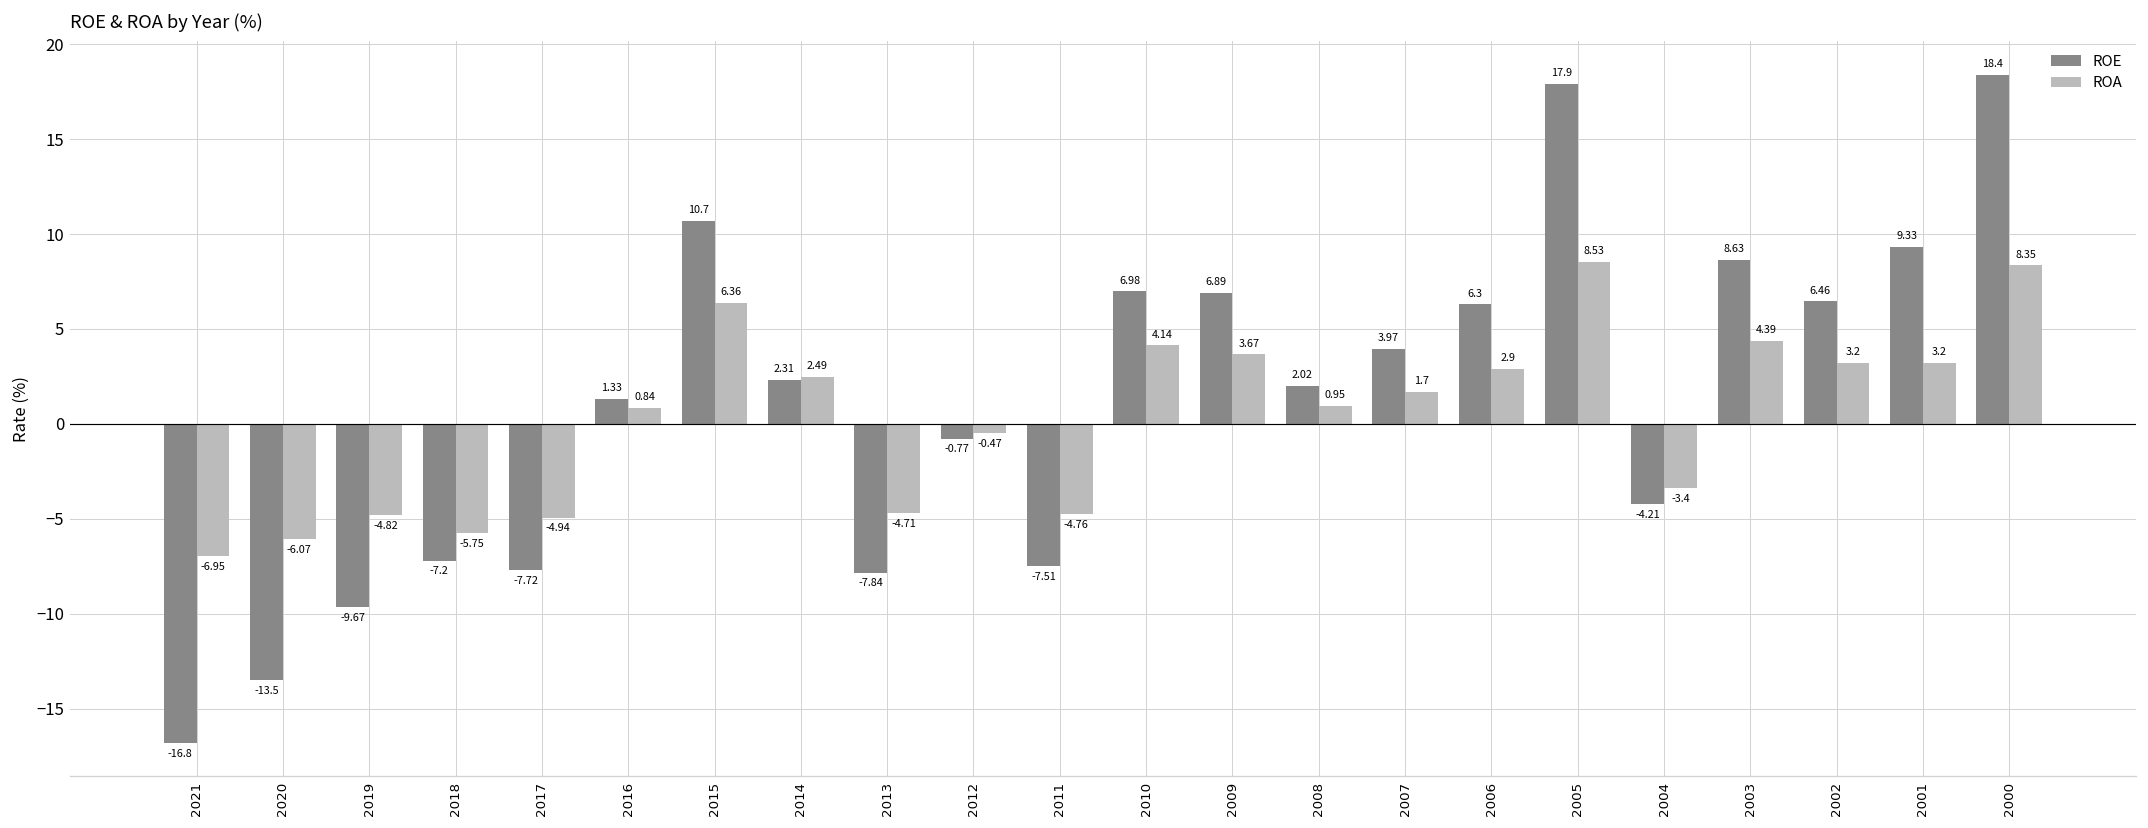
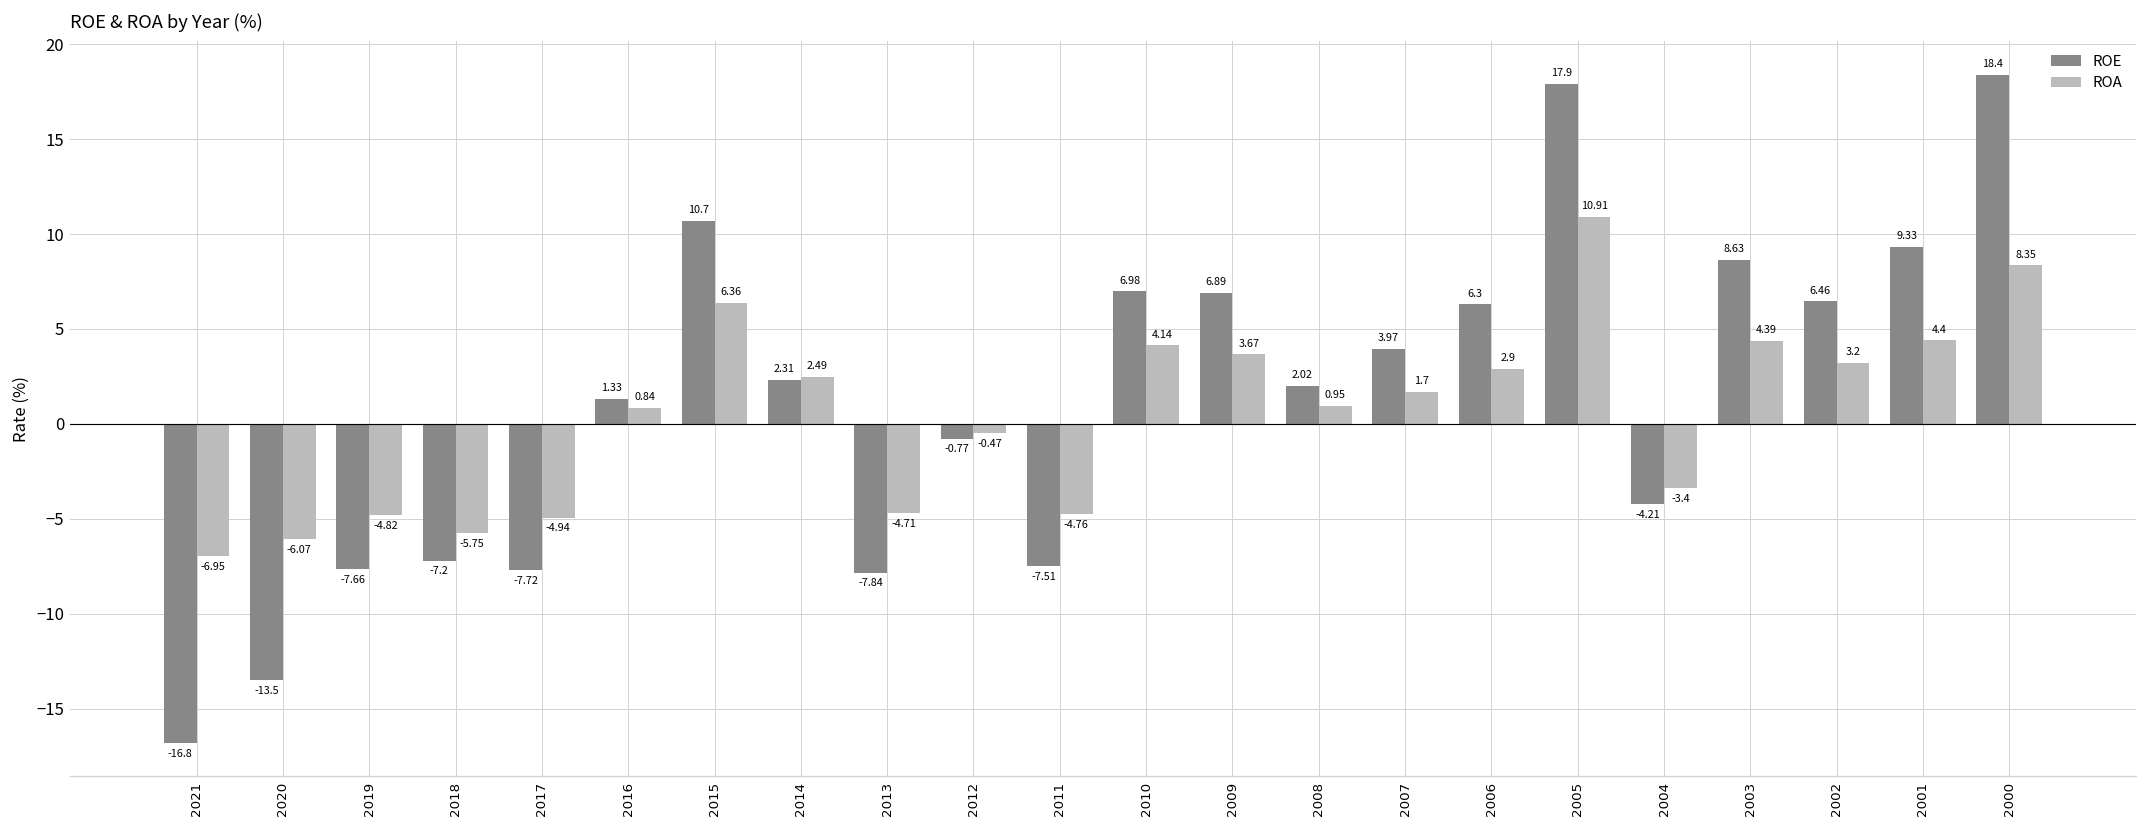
  {
    "ROE": {
      "2021": -16.8,
      "2020": -13.5,
-     "2019": -9.67,
+     "2019": -7.66,
      "2018": -7.2,
      "2017": -7.72,
      "2016": 1.33,
      "2015": 10.7,
      "2014": 2.31,
      "2013": -7.84,
      "2012": -0.77,
      "2011": -7.51,
      "2010": 6.98,
      "2009": 6.89,
      "2008": 2.02,
      "2007": 3.97,
      "2006": 6.3,
      "2005": 17.9,
      "2004": -4.21,
      "2003": 8.63,
      "2002": 6.46,
      "2001": 9.33,
      "2000": 18.4
    },
    "ROA": {
      "2021": -6.95,
      "2020": -6.07,
      "2019": -4.82,
      "2018": -5.75,
      "2017": -4.94,
      "2016": 0.84,
      "2015": 6.36,
      "2014": 2.49,
      "2013": -4.71,
      "2012": -0.47,
      "2011": -4.76,
      "2010": 4.14,
      "2009": 3.67,
      "2008": 0.95,
      "2007": 1.7,
      "2006": 2.9,
-     "2005": 8.53,
+     "2005": 10.91,
      "2004": -3.4,
      "2003": 4.39,
      "2002": 3.2,
-     "2001": 3.2,
+     "2001": 4.4,
      "2000": 8.35
    }
  }
